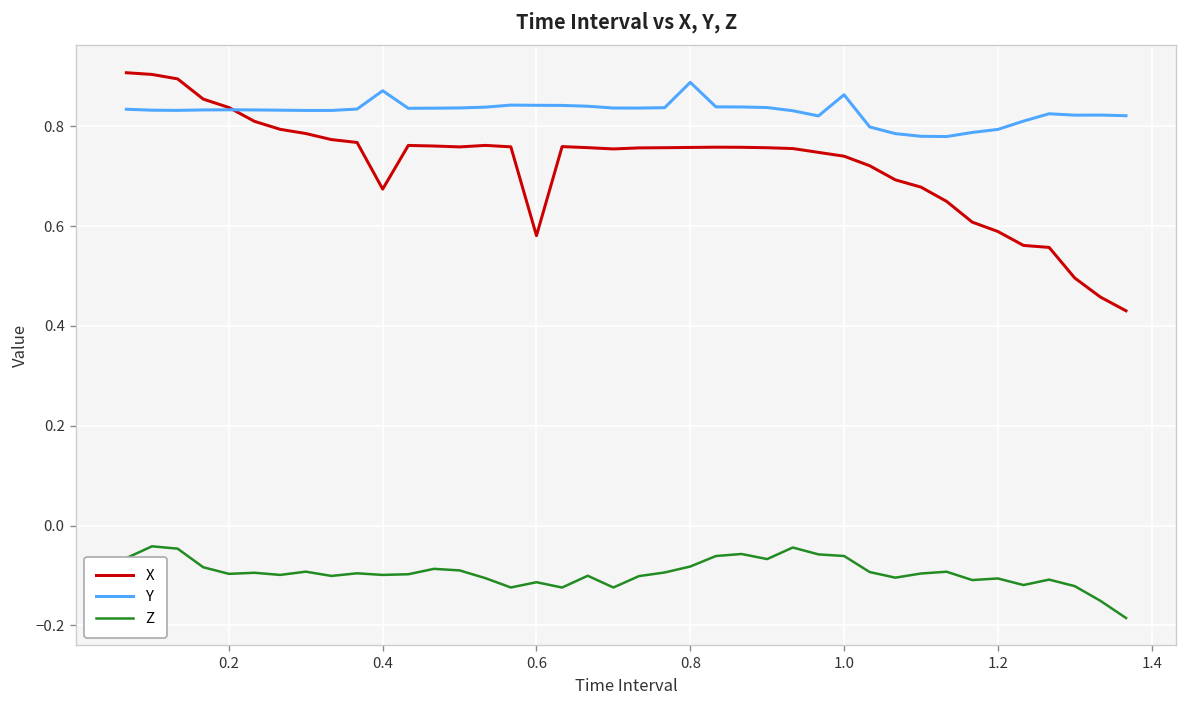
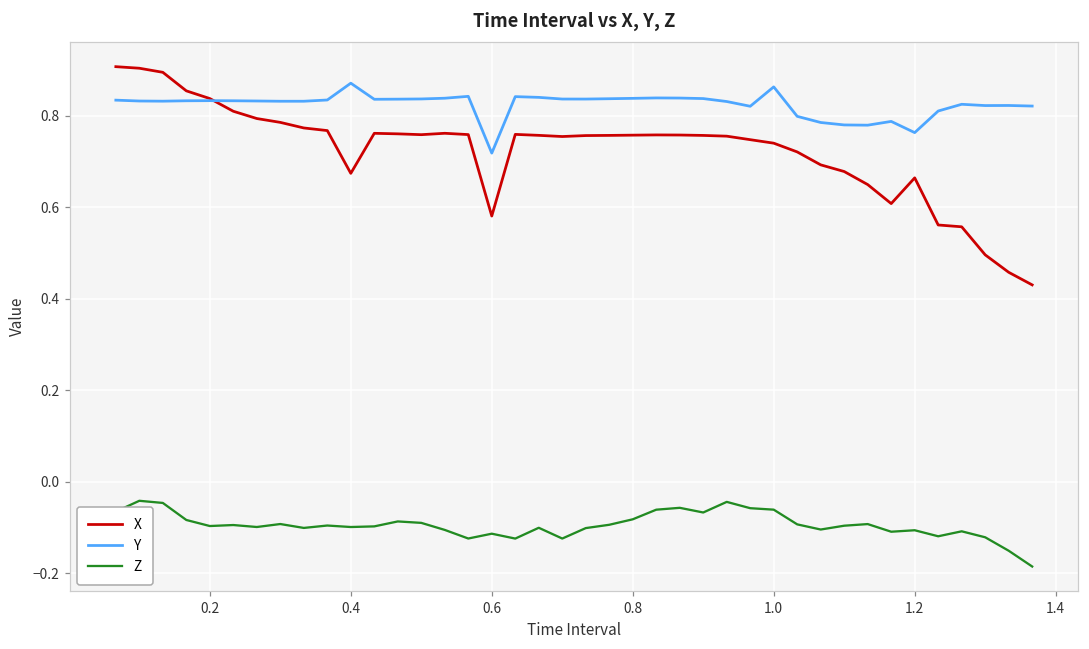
  {
    "X": {
      "0.4": 0.67,
      "0.6": 0.58,
      "0.8": 0.76,
      "1.0": 0.74,
-     "1.2": 0.59
+     "1.2": 0.66
    },
    "Y": {
      "0.4": 0.87,
-     "0.6": 0.84,
-     "0.8": 0.89,
+     "0.6": 0.72,
+     "0.8": 0.84,
      "1.0": 0.86,
-     "1.2": 0.79
+     "1.2": 0.76
    },
    "Z": {
      "0.2": -0.10,
      "0.4": -0.10,
      "0.6": -0.11,
      "0.8": -0.08,
      "1.0": -0.06,
      "1.2": -0.11
    }
  }
